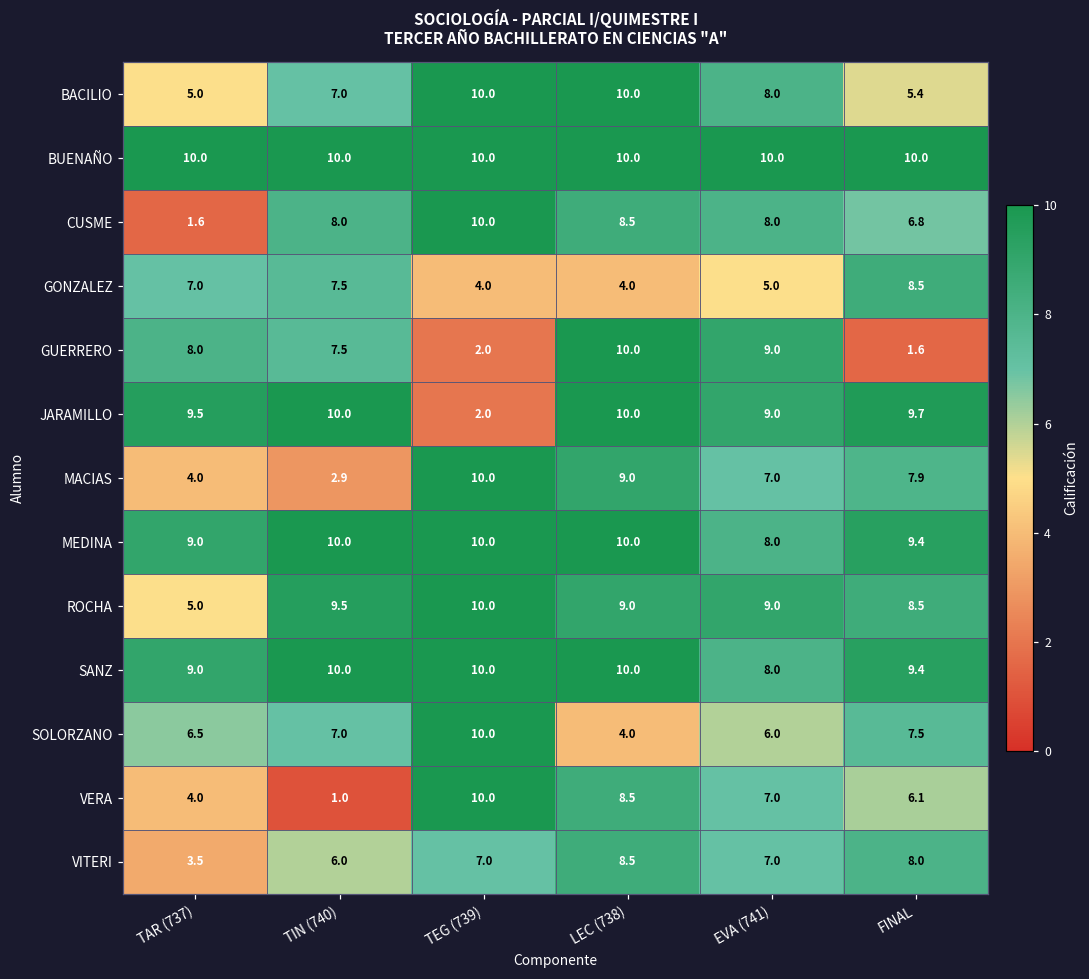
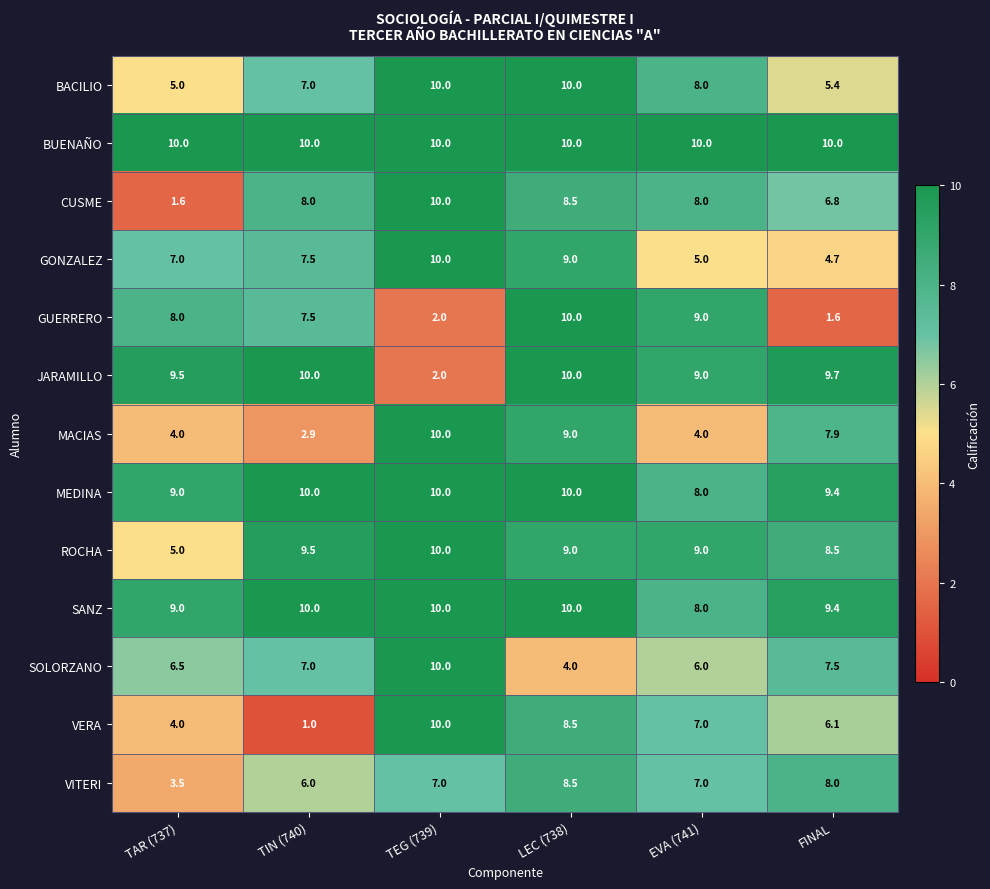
  {
    "BACILIO": {
      "TAR (737)": 5.0,
      "TIN (740)": 7.0,
      "TEG (739)": 10.0,
      "LEC (738)": 10.0,
      "EVA (741)": 8.0,
      "FINAL": 5.4
    },
    "BUENAÑO": {
      "TAR (737)": 10.0,
      "TIN (740)": 10.0,
      "TEG (739)": 10.0,
      "LEC (738)": 10.0,
      "EVA (741)": 10.0,
      "FINAL": 10.0
    },
    "CUSME": {
      "TAR (737)": 1.6,
      "TIN (740)": 8.0,
      "TEG (739)": 10.0,
      "LEC (738)": 8.5,
      "EVA (741)": 8.0,
      "FINAL": 6.8
    },
    "GONZALEZ": {
      "TAR (737)": 7.0,
      "TIN (740)": 7.5,
-     "TEG (739)": 4.0,
-     "LEC (738)": 4.0,
+     "TEG (739)": 10.0,
+     "LEC (738)": 9.0,
      "EVA (741)": 5.0,
-     "FINAL": 8.5
+     "FINAL": 4.7
    },
    "GUERRERO": {
      "TAR (737)": 8.0,
      "TIN (740)": 7.5,
      "TEG (739)": 2.0,
      "LEC (738)": 10.0,
      "EVA (741)": 9.0,
      "FINAL": 1.6
    },
    "JARAMILLO": {
      "TAR (737)": 9.5,
      "TIN (740)": 10.0,
      "TEG (739)": 2.0,
      "LEC (738)": 10.0,
      "EVA (741)": 9.0,
      "FINAL": 9.7
    },
    "MACIAS": {
      "TAR (737)": 4.0,
      "TIN (740)": 2.9,
      "TEG (739)": 10.0,
      "LEC (738)": 9.0,
-     "EVA (741)": 7.0,
+     "EVA (741)": 4.0,
      "FINAL": 7.9
    },
    "MEDINA": {
      "TAR (737)": 9.0,
      "TIN (740)": 10.0,
      "TEG (739)": 10.0,
      "LEC (738)": 10.0,
      "EVA (741)": 8.0,
      "FINAL": 9.4
    },
    "ROCHA": {
      "TAR (737)": 5.0,
      "TIN (740)": 9.5,
      "TEG (739)": 10.0,
      "LEC (738)": 9.0,
      "EVA (741)": 9.0,
      "FINAL": 8.5
    },
    "SANZ": {
      "TAR (737)": 9.0,
      "TIN (740)": 10.0,
      "TEG (739)": 10.0,
      "LEC (738)": 10.0,
      "EVA (741)": 8.0,
      "FINAL": 9.4
    },
    "SOLORZANO": {
      "TAR (737)": 6.5,
      "TIN (740)": 7.0,
      "TEG (739)": 10.0,
      "LEC (738)": 4.0,
      "EVA (741)": 6.0,
      "FINAL": 7.5
    },
    "VERA": {
      "TAR (737)": 4.0,
      "TIN (740)": 1.0,
      "TEG (739)": 10.0,
      "LEC (738)": 8.5,
      "EVA (741)": 7.0,
      "FINAL": 6.1
    },
    "VITERI": {
      "TAR (737)": 3.5,
      "TIN (740)": 6.0,
      "TEG (739)": 7.0,
      "LEC (738)": 8.5,
      "EVA (741)": 7.0,
      "FINAL": 8.0
    }
  }
